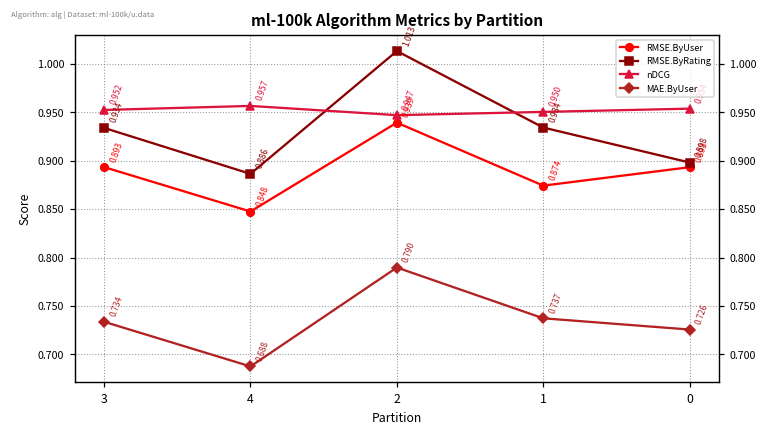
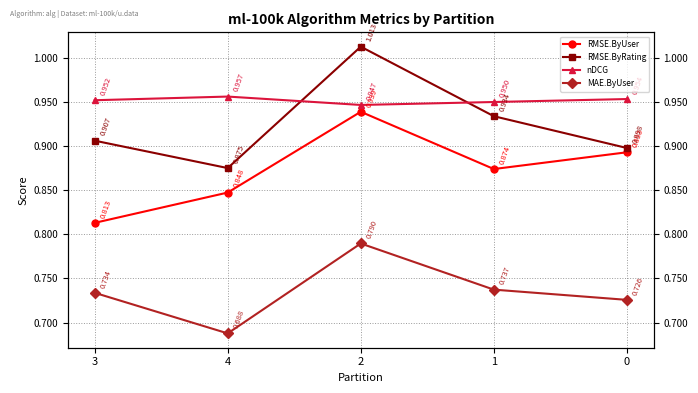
  {
    "RMSE.ByUser": {
-     "3": 0.893,
+     "3": 0.813,
      "4": 0.848,
      "1": 0.874
    },
    "RMSE.ByRating": {
-     "3": 0.934,
-     "4": 0.886,
+     "3": 0.907,
+     "4": 0.875,
      "2": 1.013
    }
  }
